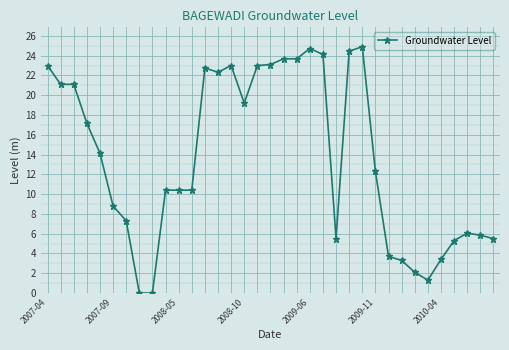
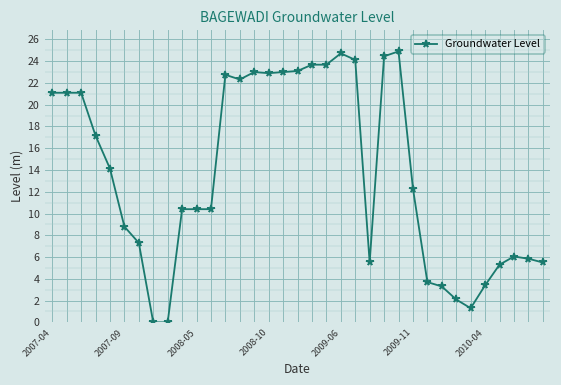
  {
-   "2007-04": 23,
+   "2007-04": 21,
    "2007-09": 9,
    "2008-05": 10,
-   "2008-10": 19,
+   "2008-10": 23,
    "2009-06": 25,
    "2009-11": 12,
    "2010-04": 3
  }
